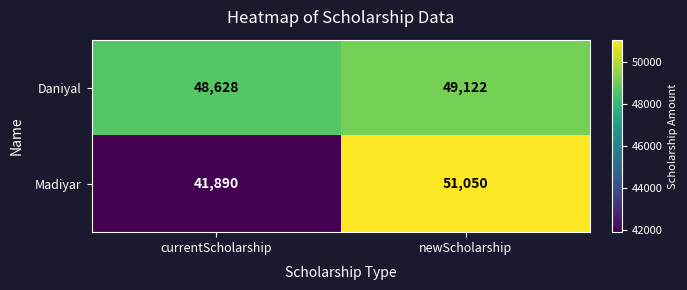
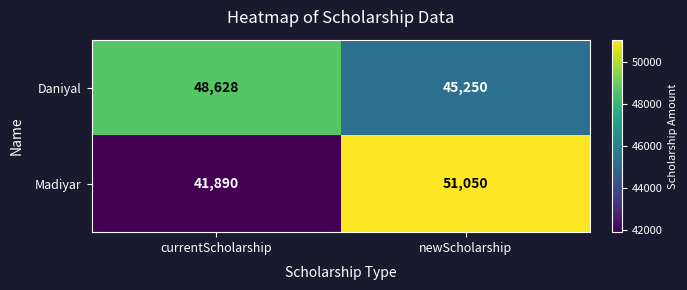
  {
    "Daniyal": {
      "currentScholarship": "48,628",
-     "newScholarship": "49,122"
+     "newScholarship": "45,250"
    },
    "Madiyar": {
      "currentScholarship": "41,890",
      "newScholarship": "51,050"
    }
  }
